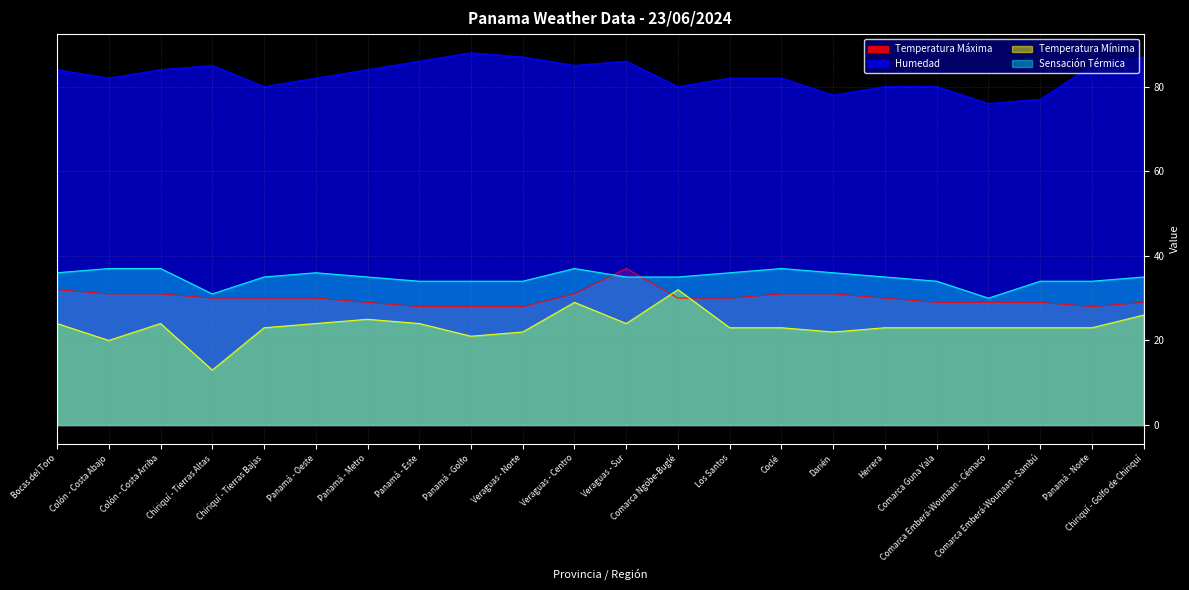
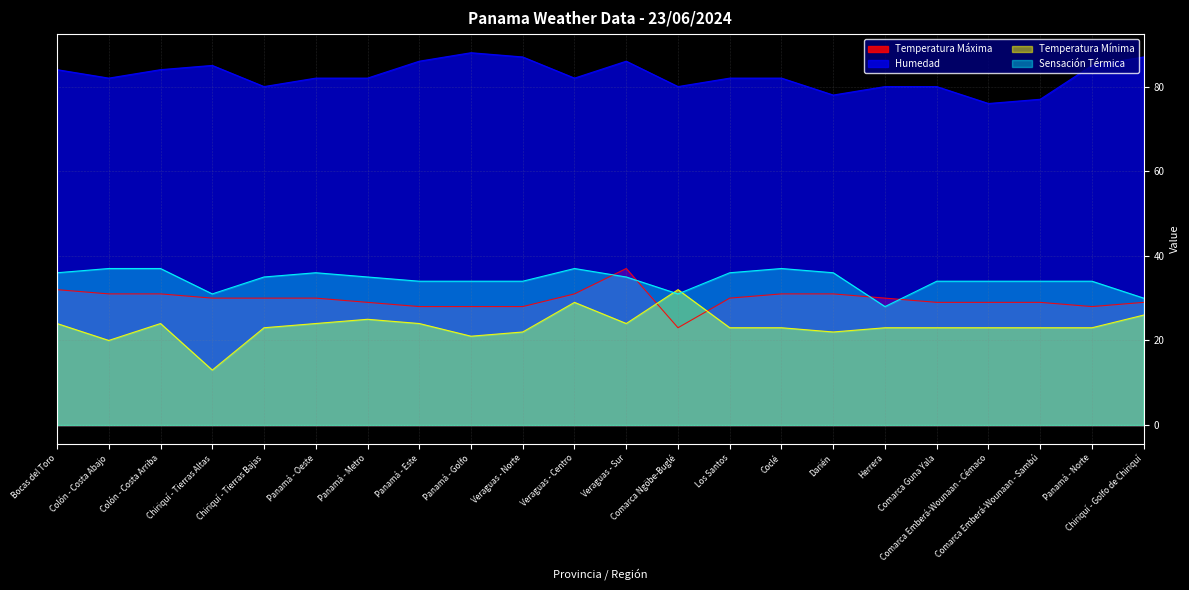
  {
    "Temperatura Máxima": {
      "Bocas del Toro": 32,
      "Colón - Costa Abajo": 31,
      "Colón - Costa Arriba": 31,
      "Chiriquí - Tierras Altas": 30,
      "Chiriquí - Tierras Bajas": 30,
      "Panamá - Oeste": 30,
      "Panamá - Metro": 29,
      "Panamá - Este": 28,
      "Panamá - Golfo": 28,
      "Veraguas - Norte": 28,
      "Veraguas - Centro": 31,
      "Veraguas - Sur": 37,
-     "Comarca Ngöbe-Buglé": 30,
+     "Comarca Ngöbe-Buglé": 23,
      "Los Santos": 30,
      "Coclé": 31,
      "Darién": 31,
      "Herrera": 30,
      "Comarca Guna Yala": 29,
      "Comarca Emberá-Wounaan - Cémaco": 29,
      "Comarca Emberá-Wounaan - Sambú": 29,
      "Panamá - Norte": 28,
      "Chiriquí - Golfo de Chiriquí": 29
    },
    "Humedad": {
      "Bocas del Toro": 84,
      "Colón - Costa Abajo": 82,
      "Colón - Costa Arriba": 84,
      "Chiriquí - Tierras Altas": 85,
      "Chiriquí - Tierras Bajas": 80,
      "Panamá - Oeste": 82,
-     "Panamá - Metro": 84,
+     "Panamá - Metro": 82,
      "Panamá - Este": 86,
      "Panamá - Golfo": 88,
      "Veraguas - Norte": 87,
-     "Veraguas - Centro": 85,
+     "Veraguas - Centro": 82,
      "Veraguas - Sur": 86,
      "Comarca Ngöbe-Buglé": 80,
      "Los Santos": 82,
      "Coclé": 82,
      "Darién": 78,
      "Herrera": 80,
      "Comarca Guna Yala": 80,
      "Comarca Emberá-Wounaan - Cémaco": 76,
      "Comarca Emberá-Wounaan - Sambú": 77,
      "Chiriquí - Golfo de Chiriquí": 87
    },
    "Temperatura Mínima": {
      "Bocas del Toro": 24,
      "Colón - Costa Abajo": 20,
      "Colón - Costa Arriba": 24,
      "Chiriquí - Tierras Altas": 13,
      "Chiriquí - Tierras Bajas": 23,
      "Panamá - Oeste": 24,
      "Panamá - Metro": 25,
      "Panamá - Este": 24,
      "Panamá - Golfo": 21,
      "Veraguas - Norte": 22,
      "Veraguas - Centro": 29,
      "Veraguas - Sur": 24,
      "Comarca Ngöbe-Buglé": 32,
      "Los Santos": 23,
      "Coclé": 23,
      "Darién": 22,
      "Herrera": 23,
      "Comarca Guna Yala": 23,
      "Comarca Emberá-Wounaan - Cémaco": 23,
      "Comarca Emberá-Wounaan - Sambú": 23,
      "Panamá - Norte": 23,
      "Chiriquí - Golfo de Chiriquí": 26
    },
    "Sensación Térmica": {
      "Bocas del Toro": 36,
      "Colón - Costa Abajo": 37,
      "Colón - Costa Arriba": 37,
      "Chiriquí - Tierras Altas": 31,
      "Chiriquí - Tierras Bajas": 35,
      "Panamá - Oeste": 36,
      "Panamá - Metro": 35,
      "Panamá - Este": 34,
      "Panamá - Golfo": 34,
      "Veraguas - Norte": 34,
      "Veraguas - Centro": 37,
      "Veraguas - Sur": 35,
-     "Comarca Ngöbe-Buglé": 35,
+     "Comarca Ngöbe-Buglé": 31,
      "Los Santos": 36,
      "Coclé": 37,
      "Darién": 36,
-     "Herrera": 35,
+     "Herrera": 28,
      "Comarca Guna Yala": 34,
-     "Comarca Emberá-Wounaan - Cémaco": 30,
+     "Comarca Emberá-Wounaan - Cémaco": 34,
      "Comarca Emberá-Wounaan - Sambú": 34,
      "Panamá - Norte": 34,
-     "Chiriquí - Golfo de Chiriquí": 35
+     "Chiriquí - Golfo de Chiriquí": 30
    }
  }
